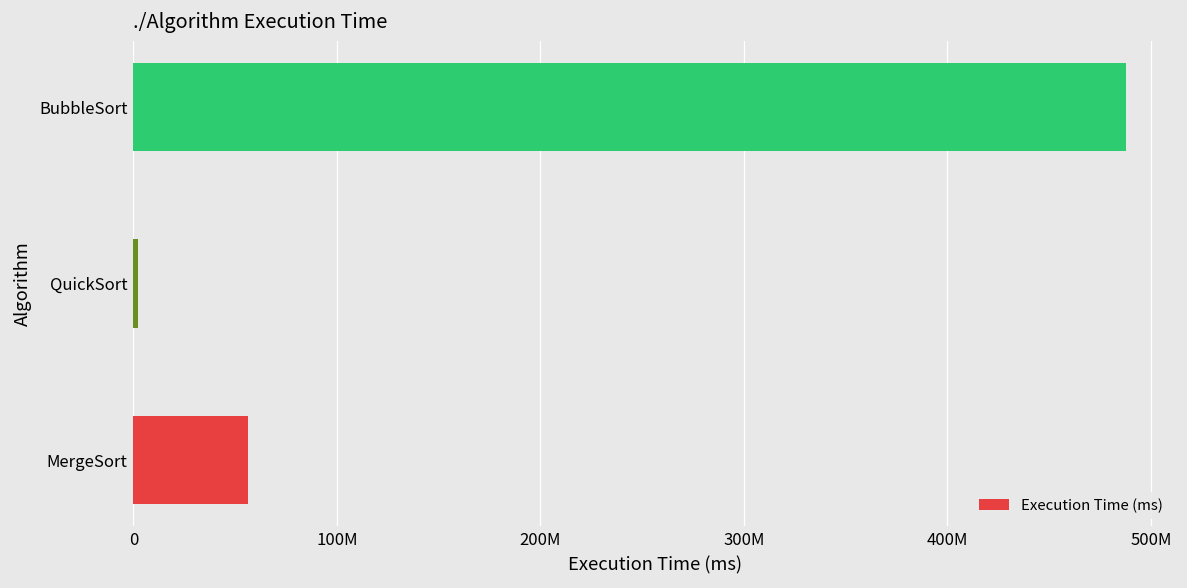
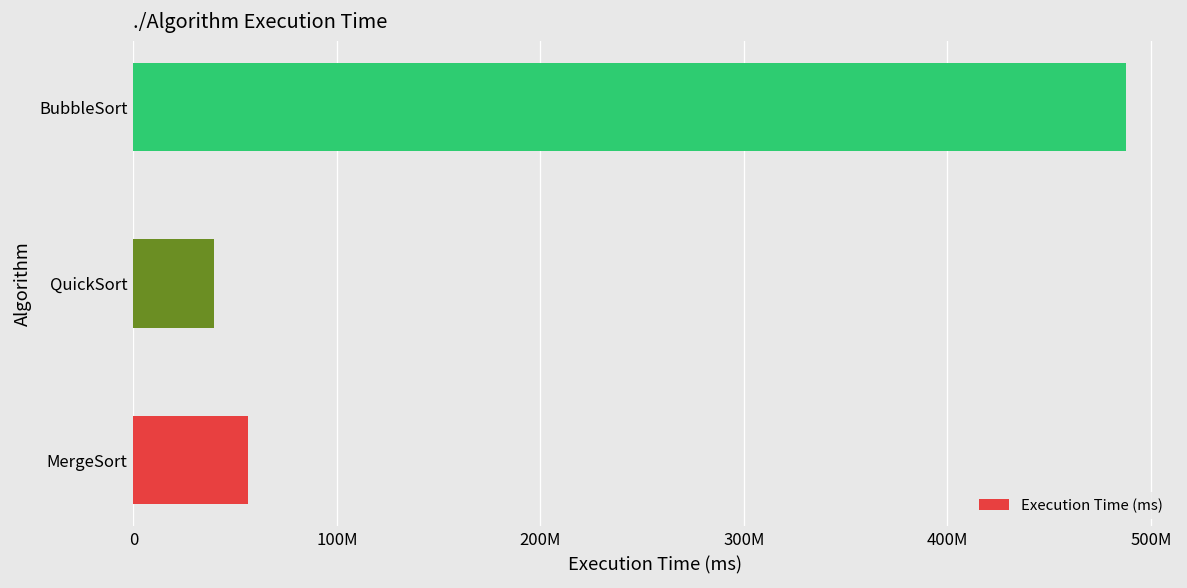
  {
    "BubbleSort": 488000000,
-   "QuickSort": 2000000,
+   "QuickSort": 40000000,
    "MergeSort": 56000000
  }
